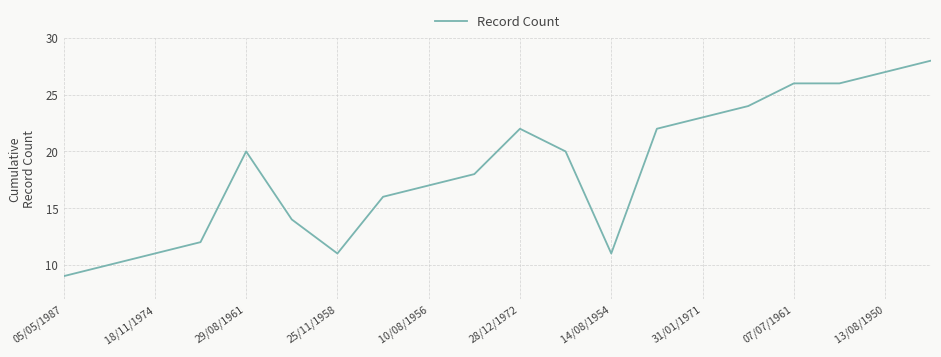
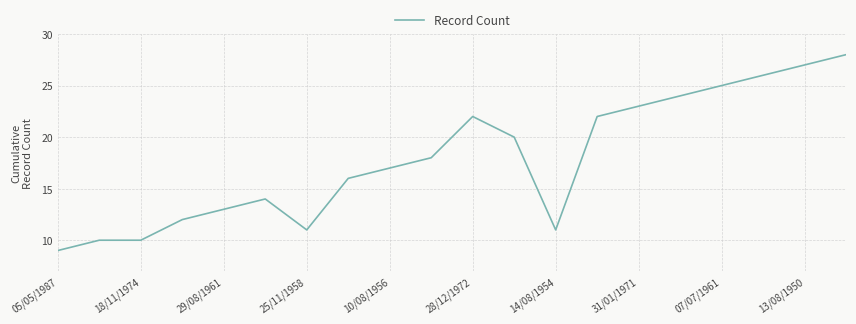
  {
    "05/05/1987": 9,
-   "18/11/1974": 11,
-   "29/08/1961": 20,
+   "18/11/1974": 10,
+   "29/08/1961": 13,
    "25/11/1958": 11,
    "10/08/1956": 17,
    "28/12/1972": 22,
    "14/08/1954": 11,
    "31/01/1971": 23,
-   "07/07/1961": 26,
+   "07/07/1961": 25,
    "13/08/1950": 27
  }
